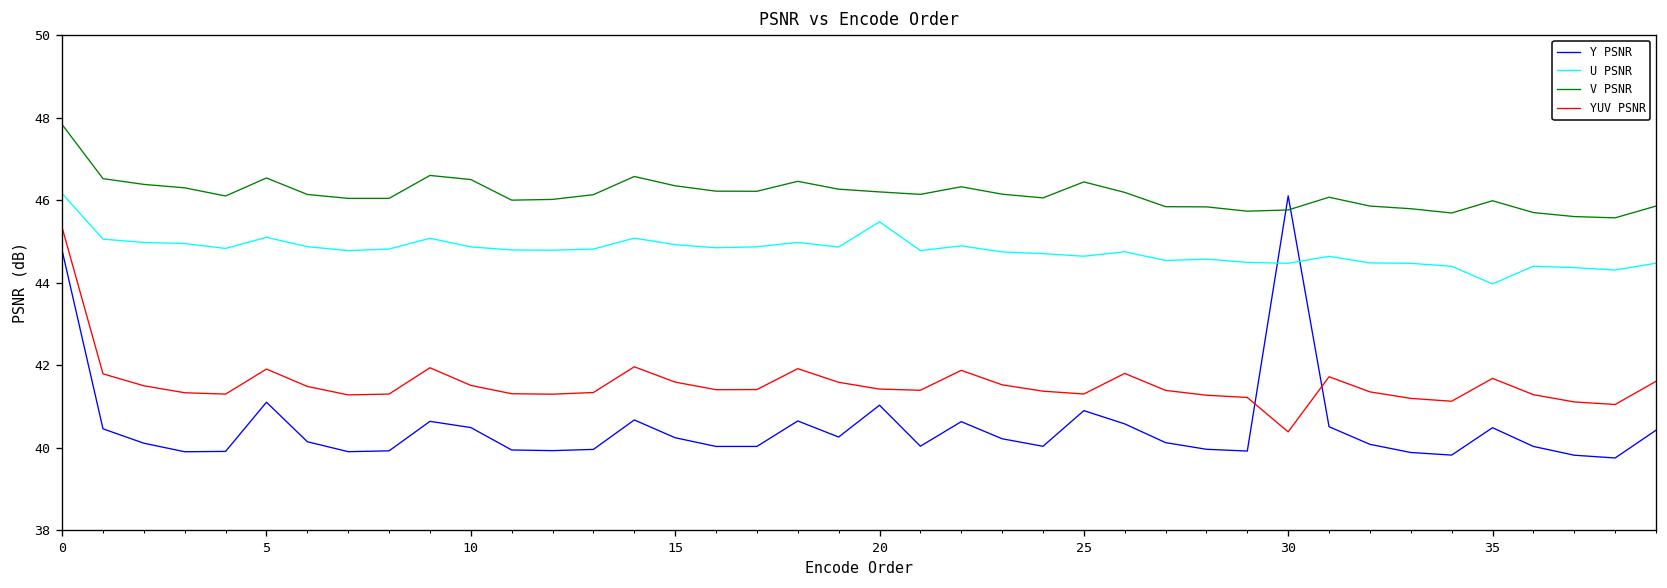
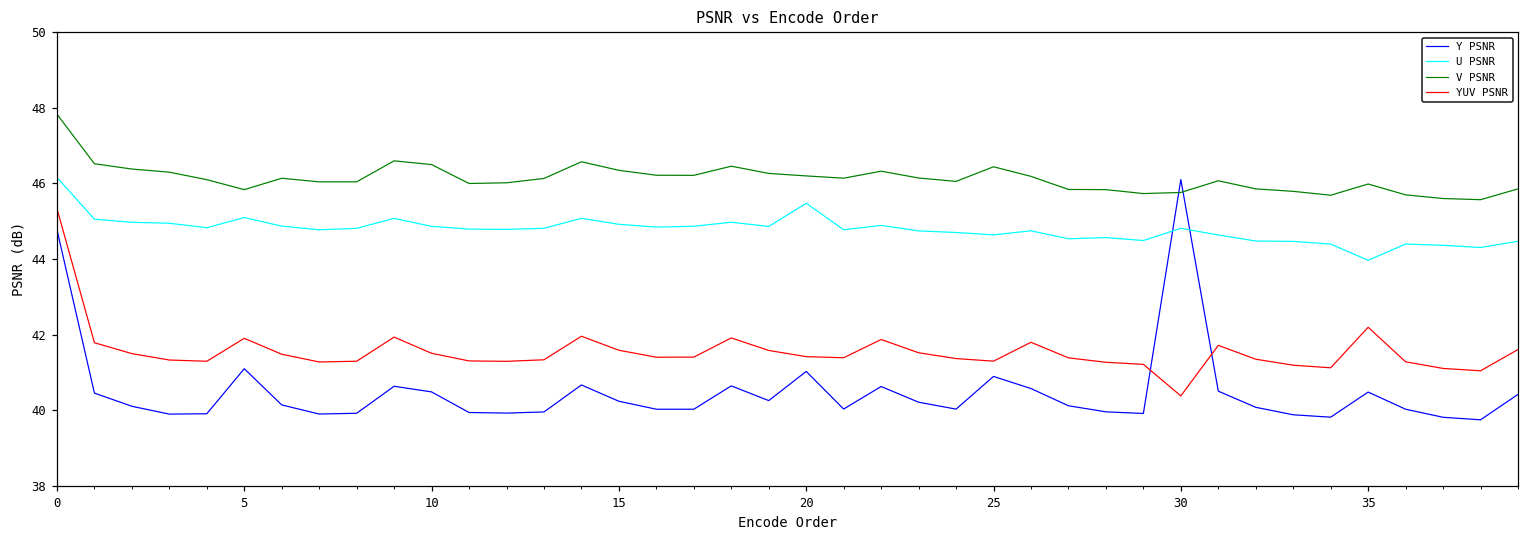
  {
    "Y PSNR": {
      "0": 44.8,
      "5": 41.1,
      "10": 40.5,
      "15": 40.2,
      "20": 41.0,
      "25": 40.9,
      "30": 46.1,
      "35": 40.5
    },
    "U PSNR": {
      "0": 46.2,
      "5": 45.1,
      "10": 44.9,
      "15": 44.9,
      "20": 45.5,
      "25": 44.6,
-     "30": 44.5,
+     "30": 44.8,
      "35": 44.0
    },
    "V PSNR": {
      "0": 47.8,
-     "5": 46.5,
+     "5": 45.8,
      "10": 46.5,
      "15": 46.3,
      "20": 46.2,
      "25": 46.4,
      "30": 45.8,
      "35": 46.0
    },
    "YUV PSNR": {
      "0": 45.3,
      "5": 41.9,
      "10": 41.5,
      "15": 41.6,
      "20": 41.4,
      "25": 41.3,
      "30": 40.4,
-     "35": 41.7
+     "35": 42.2
    }
  }
